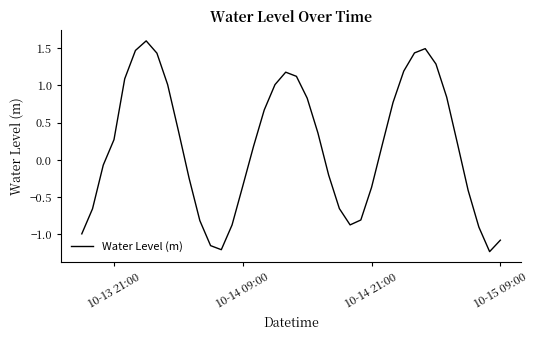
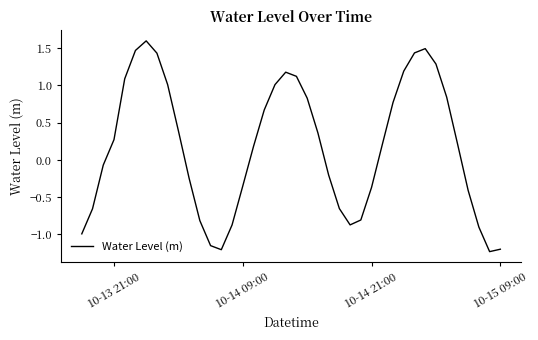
  {
    "10-13 21:00": 0.3,
    "10-14 09:00": -0.3,
    "10-14 21:00": -0.4,
-   "10-15 09:00": -1.1
+   "10-15 09:00": -1.2
  }
